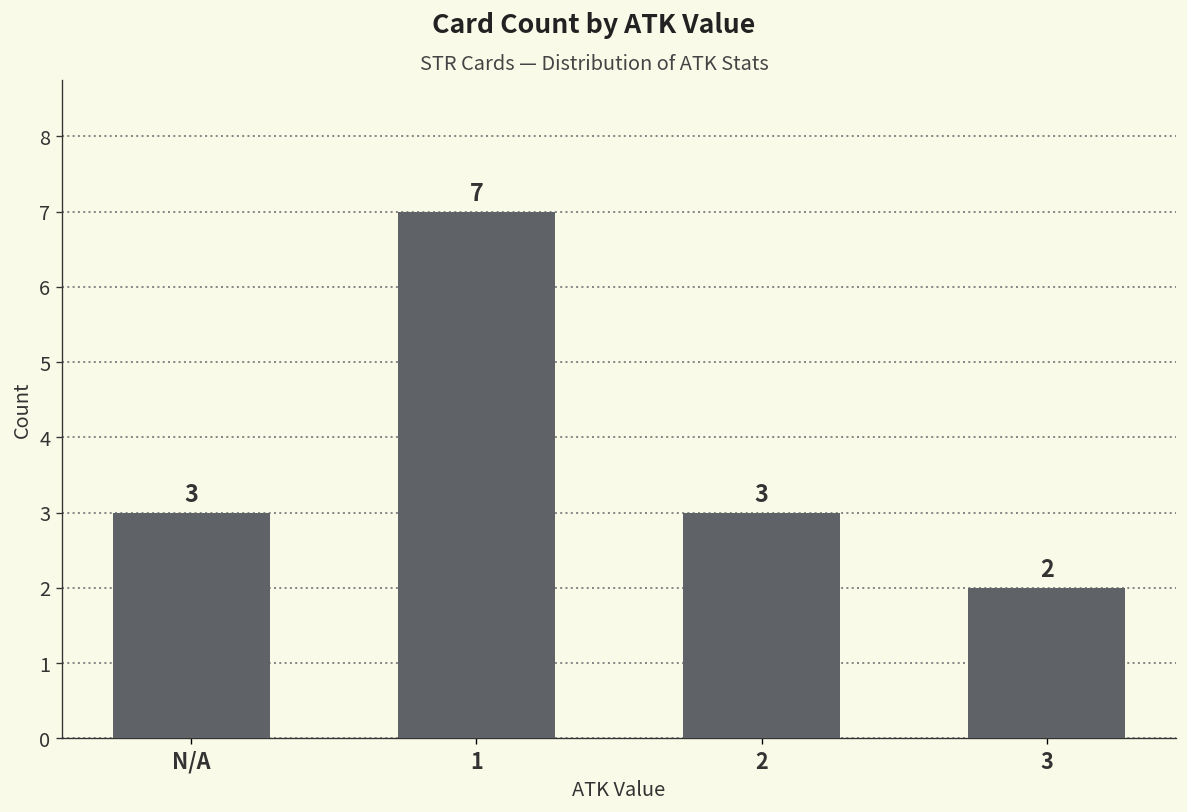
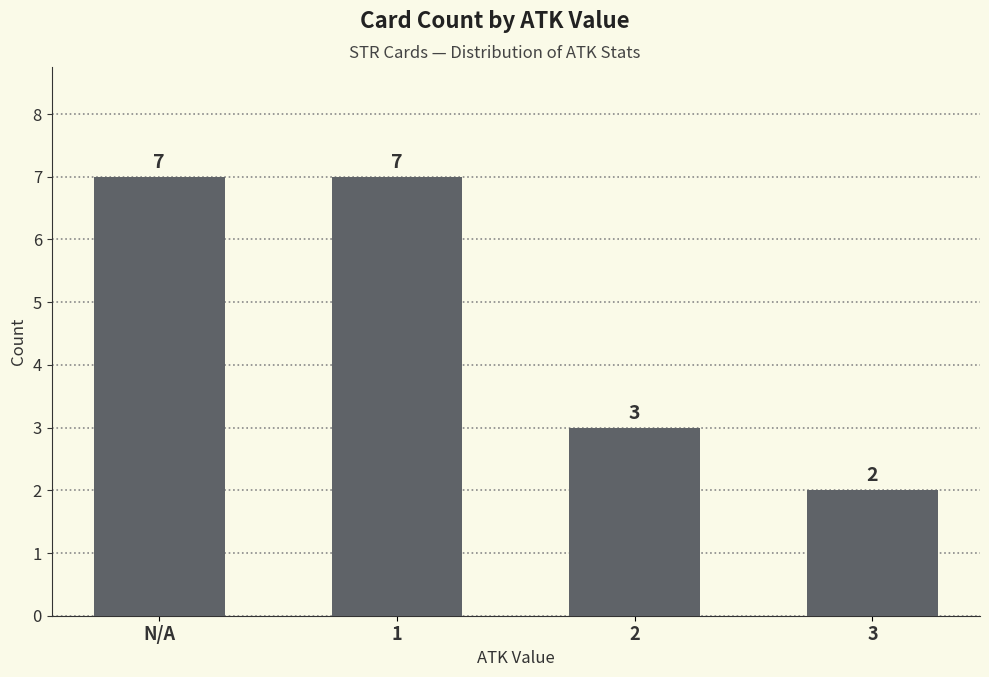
  {
-   "N/A": 3,
+   "N/A": 7,
    "1": 7,
    "2": 3,
    "3": 2
  }
